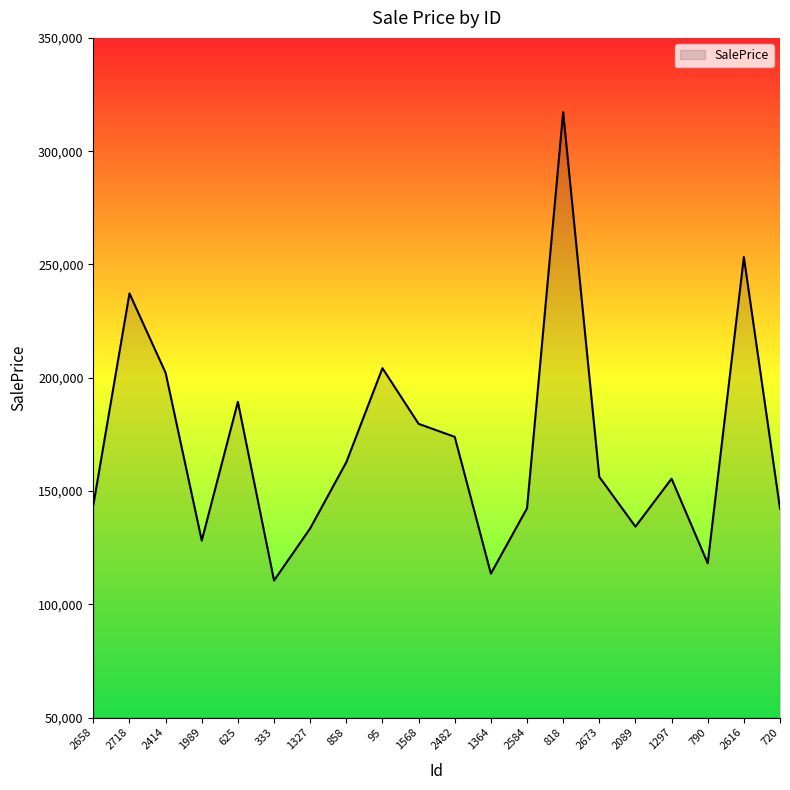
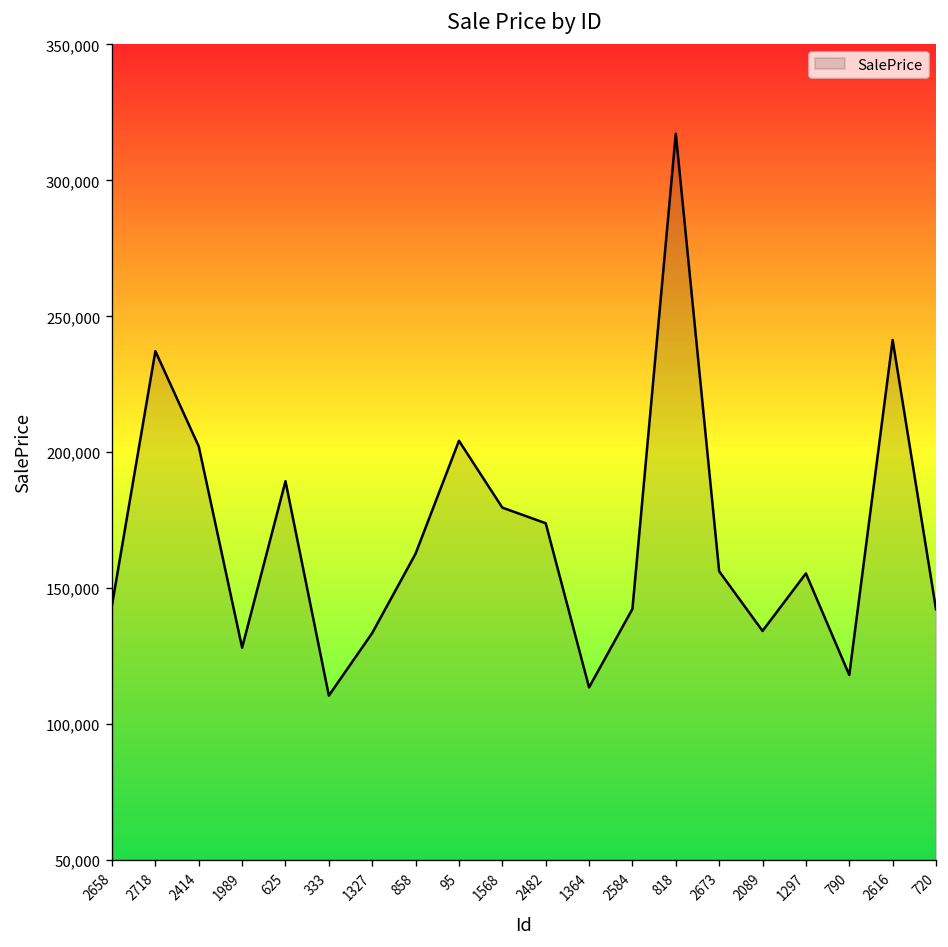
  {
    "2658": "144,000",
    "2718": "237,000",
    "2414": "202,000",
    "1989": "128,000",
    "625": "189,000",
    "333": "110,000",
    "1327": "133,000",
    "858": "163,000",
    "95": "204,000",
    "1568": "180,000",
    "2482": "174,000",
    "1364": "114,000",
    "2584": "142,000",
    "818": "317,000",
    "2673": "156,000",
    "2089": "134,000",
    "1297": "155,000",
    "790": "118,000",
-   "2616": "253,000",
+   "2616": "241,000",
    "720": "142,000"
  }
